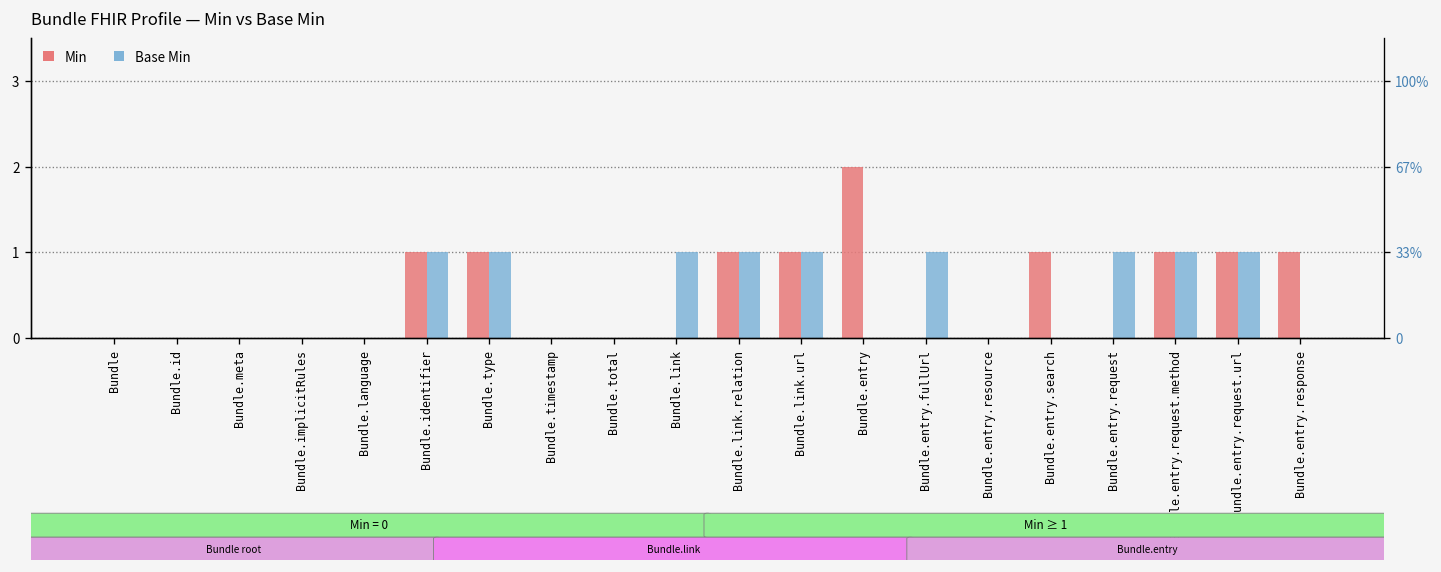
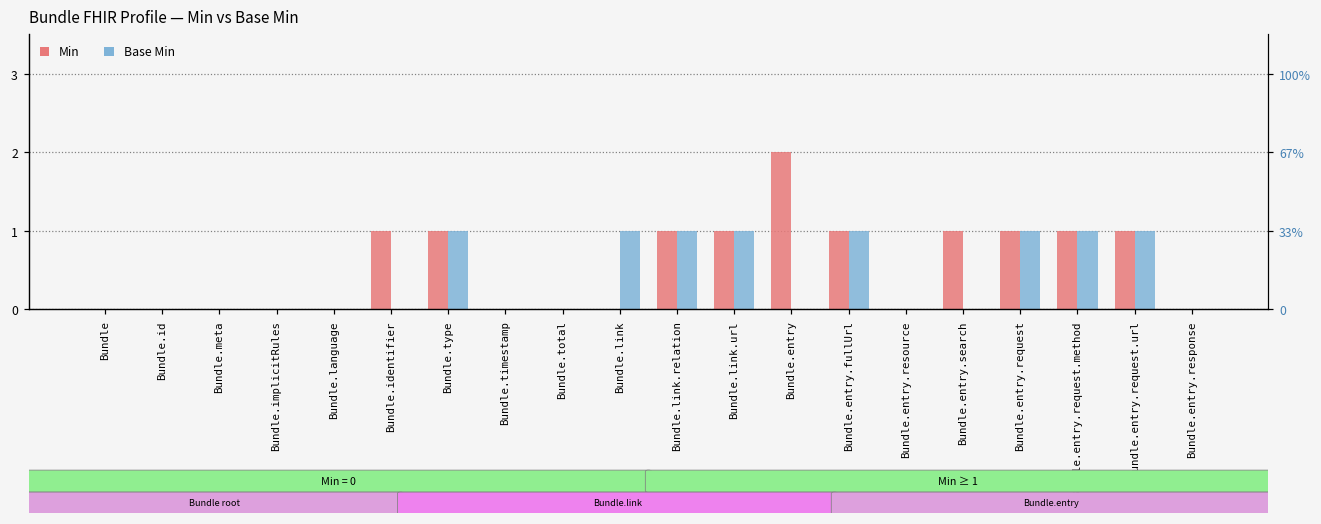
  {
    "Min": {
      "Bundle": 0,
      "Bundle.id": 0,
      "Bundle.meta": 0,
      "Bundle.implicitRules": 0,
      "Bundle.language": 0,
      "Bundle.identifier": 1,
      "Bundle.type": 1,
      "Bundle.timestamp": 0,
      "Bundle.total": 0,
      "Bundle.link": 0,
      "Bundle.link.relation": 1,
      "Bundle.link.url": 1,
      "Bundle.entry": 2,
-     "Bundle.entry.fullUrl": 0,
+     "Bundle.entry.fullUrl": 1,
      "Bundle.entry.resource": 0,
      "Bundle.entry.search": 1,
-     "Bundle.entry.request": 0,
+     "Bundle.entry.request": 1,
      "Bundle.entry.request.method": 1,
      "Bundle.entry.request.url": 1,
-     "Bundle.entry.response": 1
+     "Bundle.entry.response": 0
    },
    "Base Min": {
      "Bundle": 0,
      "Bundle.id": 0,
      "Bundle.meta": 0,
      "Bundle.implicitRules": 0,
      "Bundle.language": 0,
-     "Bundle.identifier": 1,
+     "Bundle.identifier": 0,
      "Bundle.type": 1,
      "Bundle.timestamp": 0,
      "Bundle.total": 0,
      "Bundle.link": 1,
      "Bundle.link.relation": 1,
      "Bundle.link.url": 1,
      "Bundle.entry": 0,
      "Bundle.entry.fullUrl": 1,
      "Bundle.entry.resource": 0,
      "Bundle.entry.search": 0,
      "Bundle.entry.request": 1,
      "Bundle.entry.request.method": 1,
      "Bundle.entry.request.url": 1,
      "Bundle.entry.response": 0
    }
  }
